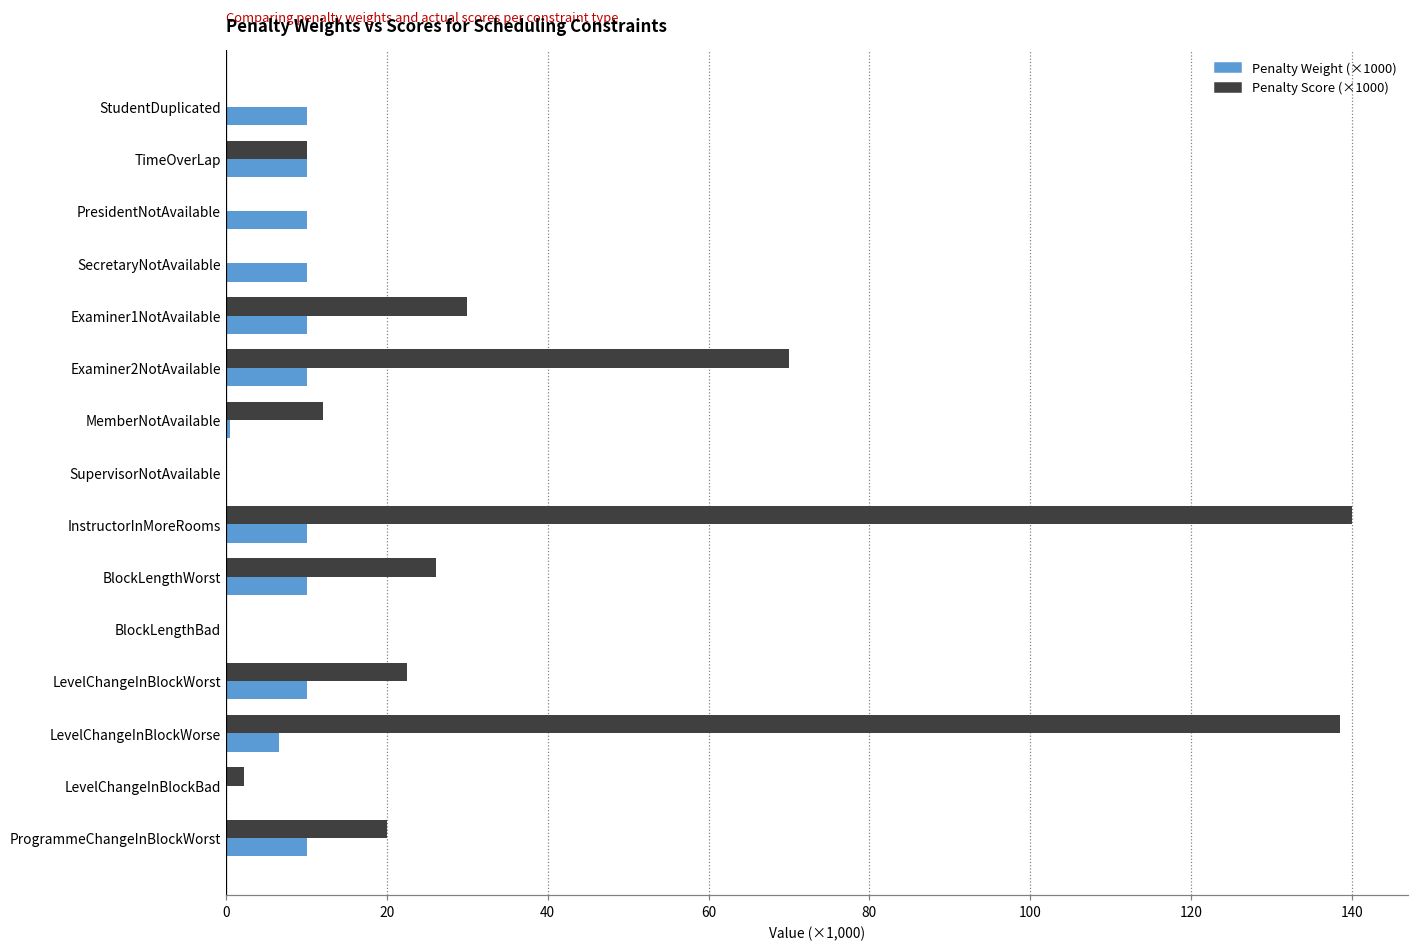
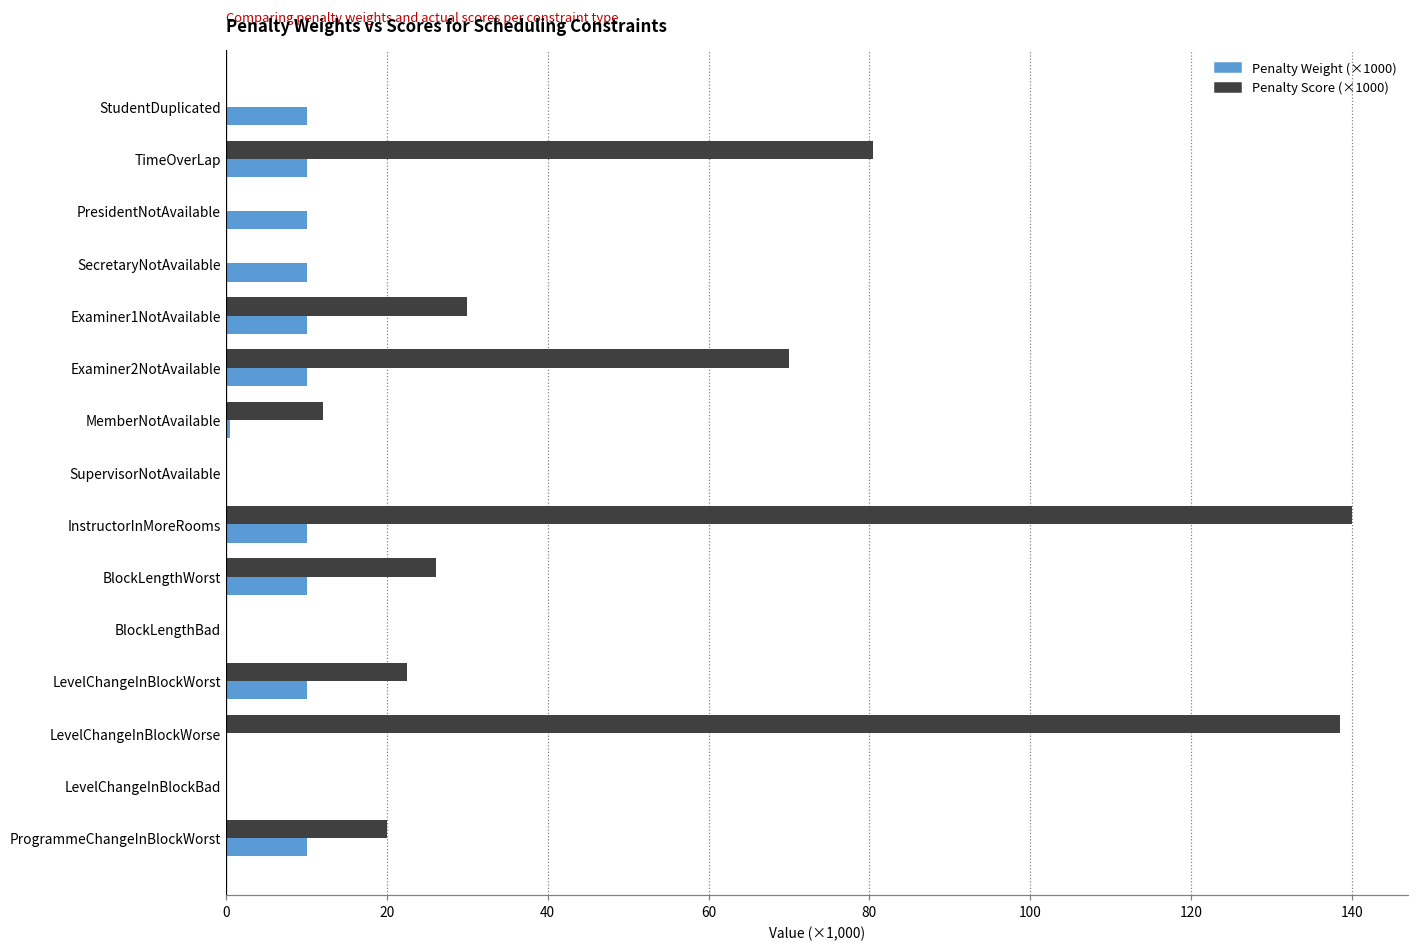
  {
    "Penalty Weight (×1000)": {
      "StudentDuplicated": 10,
      "TimeOverLap": 10,
      "PresidentNotAvailable": 10,
      "SecretaryNotAvailable": 10,
      "Examiner1NotAvailable": 10,
      "Examiner2NotAvailable": 10,
      "MemberNotAvailable": 1,
      "InstructorInMoreRooms": 10,
      "BlockLengthWorst": 10,
      "LevelChangeInBlockWorst": 10,
-     "LevelChangeInBlockWorse": 7,
+     "LevelChangeInBlockWorse": 0,
      "ProgrammeChangeInBlockWorst": 10
    },
    "Penalty Score (×1000)": {
      "StudentDuplicated": 0,
-     "TimeOverLap": 10,
+     "TimeOverLap": 80,
      "PresidentNotAvailable": 0,
      "SecretaryNotAvailable": 0,
      "Examiner1NotAvailable": 30,
      "Examiner2NotAvailable": 70,
      "MemberNotAvailable": 12,
      "InstructorInMoreRooms": 140,
      "BlockLengthWorst": 26,
      "BlockLengthBad": 0,
      "LevelChangeInBlockWorst": 22,
      "LevelChangeInBlockWorse": 139,
-     "LevelChangeInBlockBad": 2,
+     "LevelChangeInBlockBad": 0,
      "ProgrammeChangeInBlockWorst": 20
    }
  }
